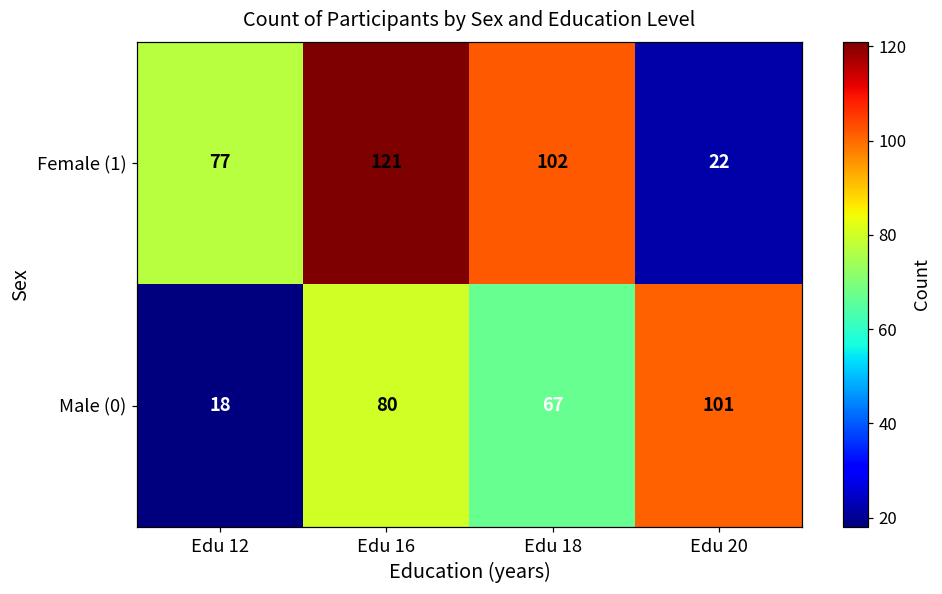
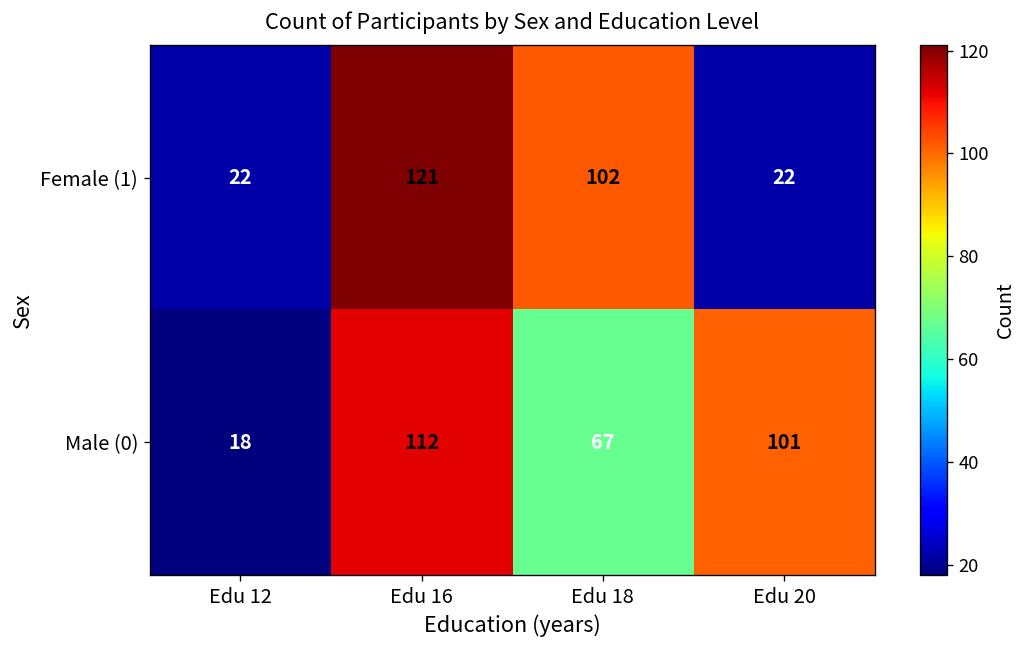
  {
    "Female (1)": {
-     "Edu 12": 77,
+     "Edu 12": 22,
      "Edu 16": 121,
      "Edu 18": 102,
      "Edu 20": 22
    },
    "Male (0)": {
      "Edu 12": 18,
-     "Edu 16": 80,
+     "Edu 16": 112,
      "Edu 18": 67,
      "Edu 20": 101
    }
  }
